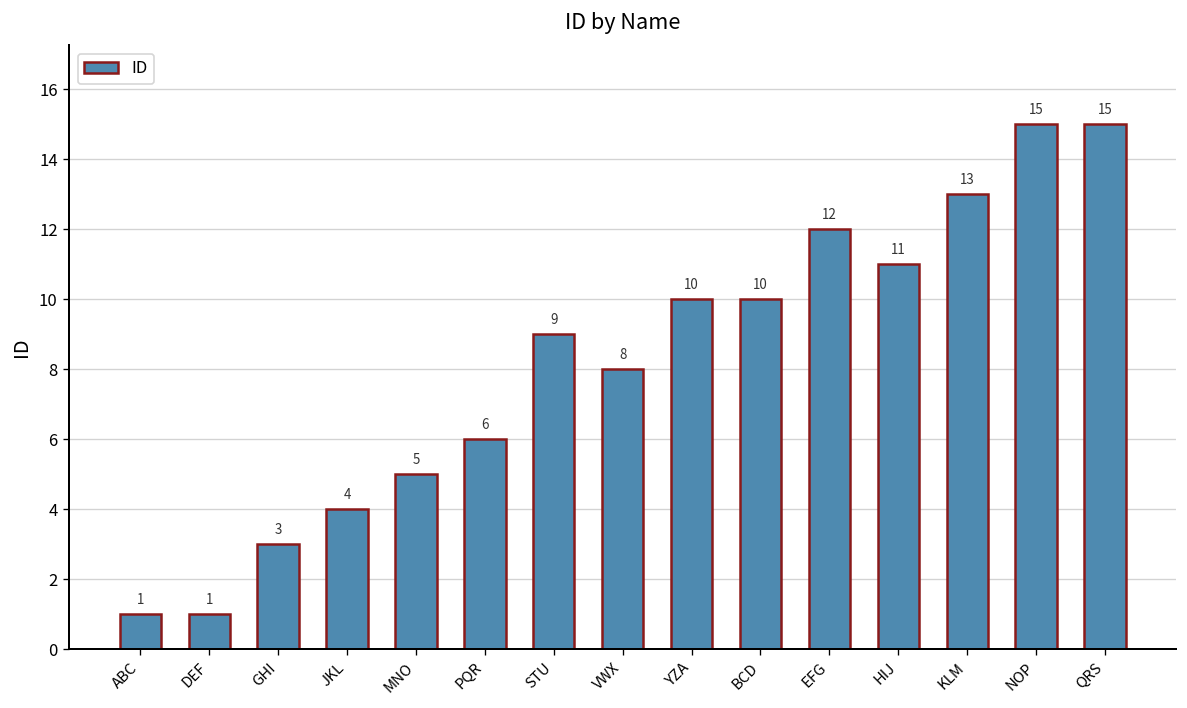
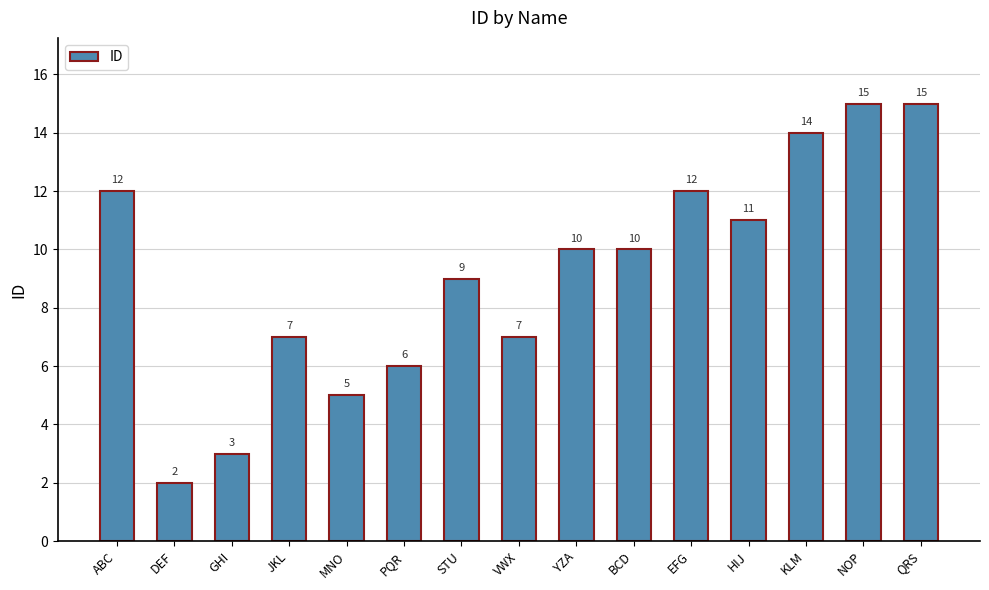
  {
-   "ABC": 1,
-   "DEF": 1,
+   "ABC": 12,
+   "DEF": 2,
    "GHI": 3,
-   "JKL": 4,
+   "JKL": 7,
    "MNO": 5,
    "PQR": 6,
    "STU": 9,
-   "VWX": 8,
+   "VWX": 7,
    "YZA": 10,
    "BCD": 10,
    "EFG": 12,
    "HIJ": 11,
-   "KLM": 13,
+   "KLM": 14,
    "NOP": 15,
    "QRS": 15
  }
